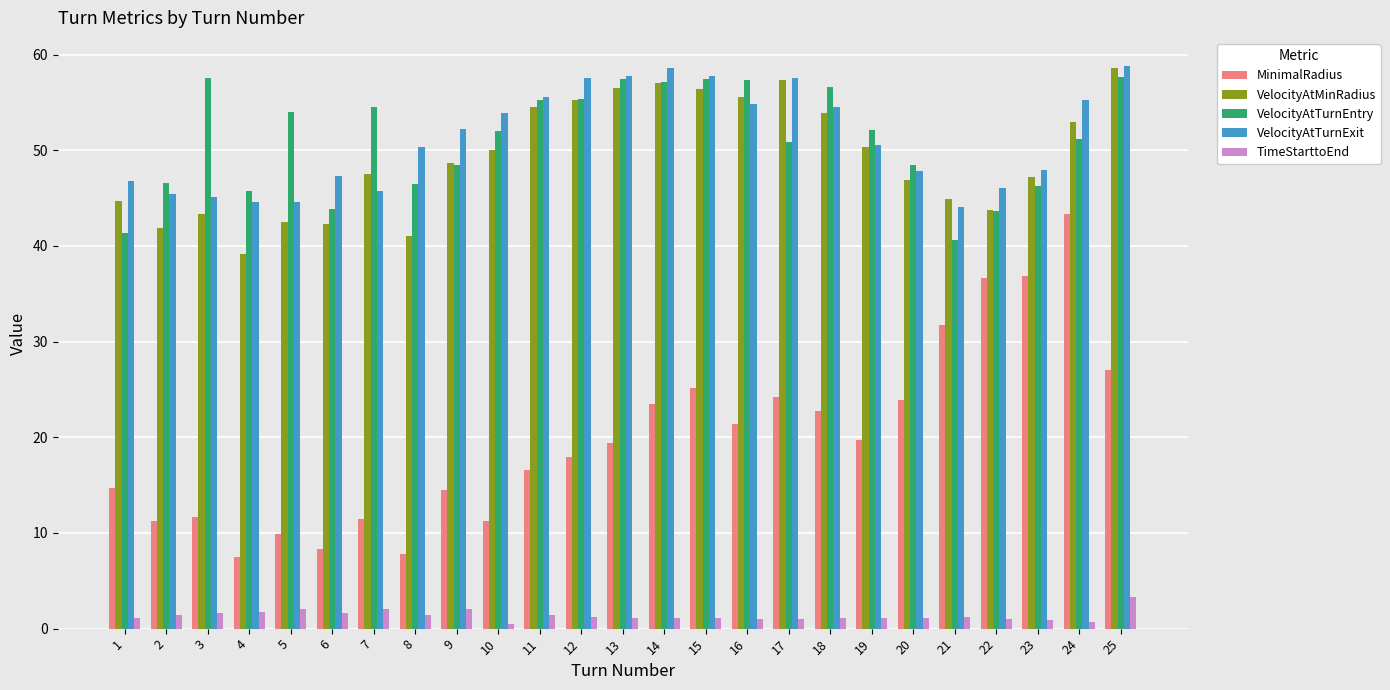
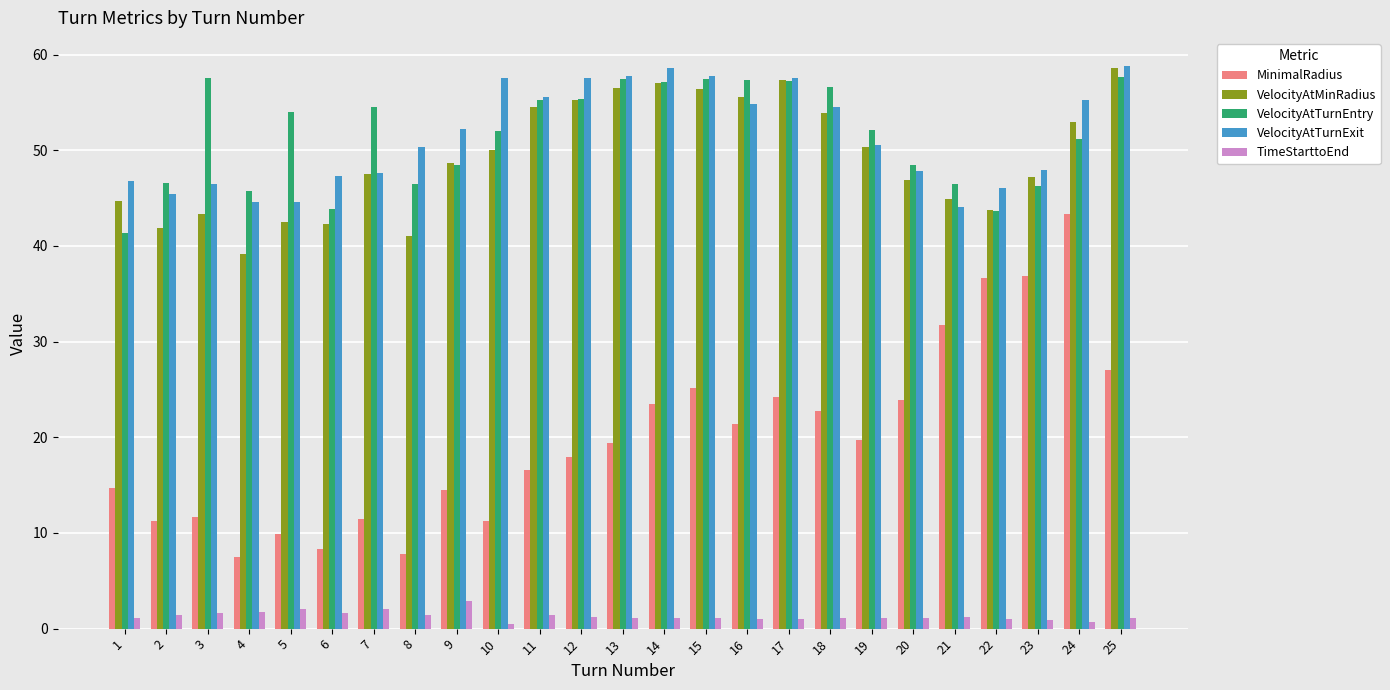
  {
    "MinimalRadius": {
      "1": 15,
      "2": 11,
      "3": 12,
      "4": 8,
      "5": 10,
      "6": 8,
      "7": 11,
      "8": 8,
      "9": 14,
      "10": 11,
      "11": 17,
      "12": 18,
      "13": 19,
      "14": 23,
      "15": 25,
      "16": 21,
      "17": 24,
      "18": 23,
      "19": 20,
      "20": 24,
      "21": 32,
      "22": 37,
      "23": 37,
      "24": 43,
      "25": 27
    },
    "VelocityAtMinRadius": {
      "1": 45,
      "2": 42,
      "3": 43,
      "4": 39,
      "5": 43,
      "6": 42,
      "7": 48,
      "8": 41,
      "9": 49,
      "10": 50,
      "11": 55,
      "12": 55,
      "13": 57,
      "14": 57,
      "15": 56,
      "16": 56,
      "17": 57,
      "18": 54,
      "19": 50,
      "20": 47,
      "21": 45,
      "22": 44,
      "23": 47,
      "24": 53,
      "25": 59
    },
    "VelocityAtTurnEntry": {
      "1": 41,
      "2": 47,
      "3": 58,
      "4": 46,
      "5": 54,
      "6": 44,
      "7": 55,
      "8": 47,
      "9": 49,
      "10": 52,
      "11": 55,
      "12": 55,
      "13": 57,
      "14": 57,
      "15": 57,
      "16": 57,
-     "17": 51,
+     "17": 57,
      "18": 57,
      "19": 52,
      "20": 49,
-     "21": 41,
+     "21": 47,
      "22": 44,
      "23": 46,
      "24": 51,
      "25": 58
    },
    "VelocityAtTurnExit": {
      "1": 47,
      "2": 45,
-     "3": 45,
+     "3": 47,
      "4": 45,
      "5": 45,
      "6": 47,
-     "7": 46,
+     "7": 48,
      "8": 50,
      "9": 52,
-     "10": 54,
+     "10": 58,
      "11": 56,
      "12": 58,
      "13": 58,
      "14": 59,
      "15": 58,
      "16": 55,
      "17": 58,
      "18": 55,
      "19": 51,
      "20": 48,
      "21": 44,
      "22": 46,
      "23": 48,
      "24": 55,
      "25": 59
    },
    "TimeStarttoEnd": {
      "1": 1,
      "2": 1,
      "3": 2,
      "4": 2,
      "5": 2,
      "6": 2,
      "7": 2,
      "8": 1,
-     "9": 2,
+     "9": 3,
      "10": 1,
      "11": 1,
      "12": 1,
      "13": 1,
      "14": 1,
      "15": 1,
      "16": 1,
      "17": 1,
      "18": 1,
      "19": 1,
      "20": 1,
      "21": 1,
      "22": 1,
      "23": 1,
      "24": 1,
-     "25": 3
+     "25": 1
    }
  }
